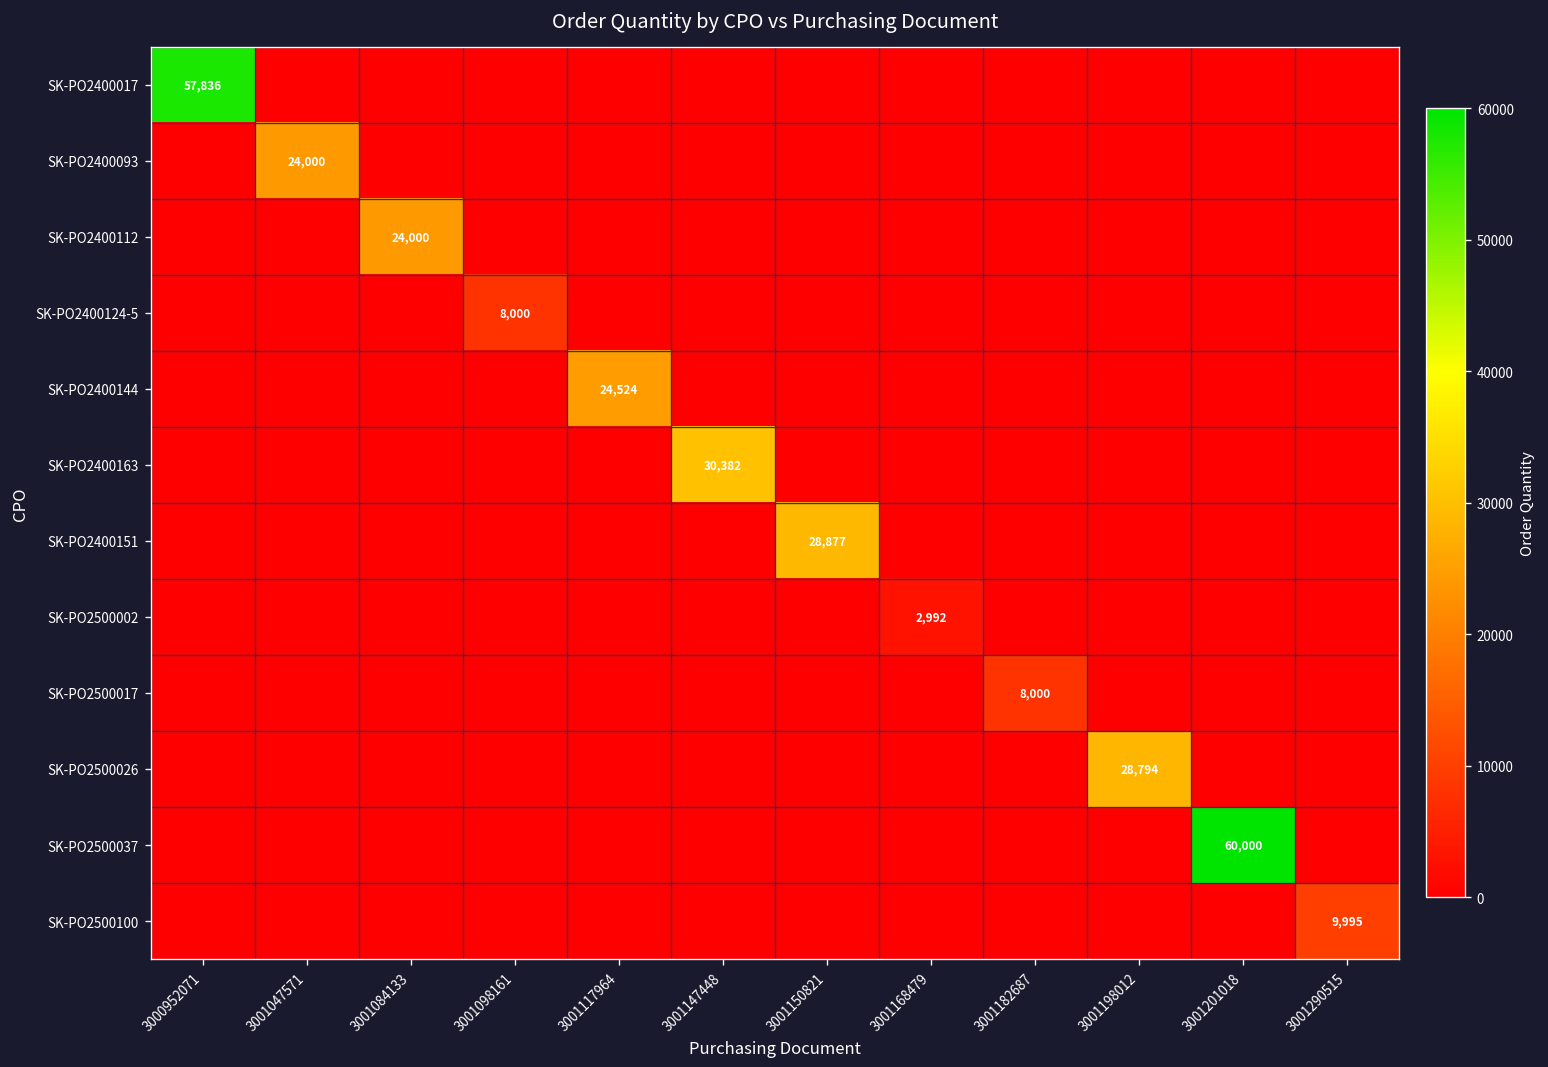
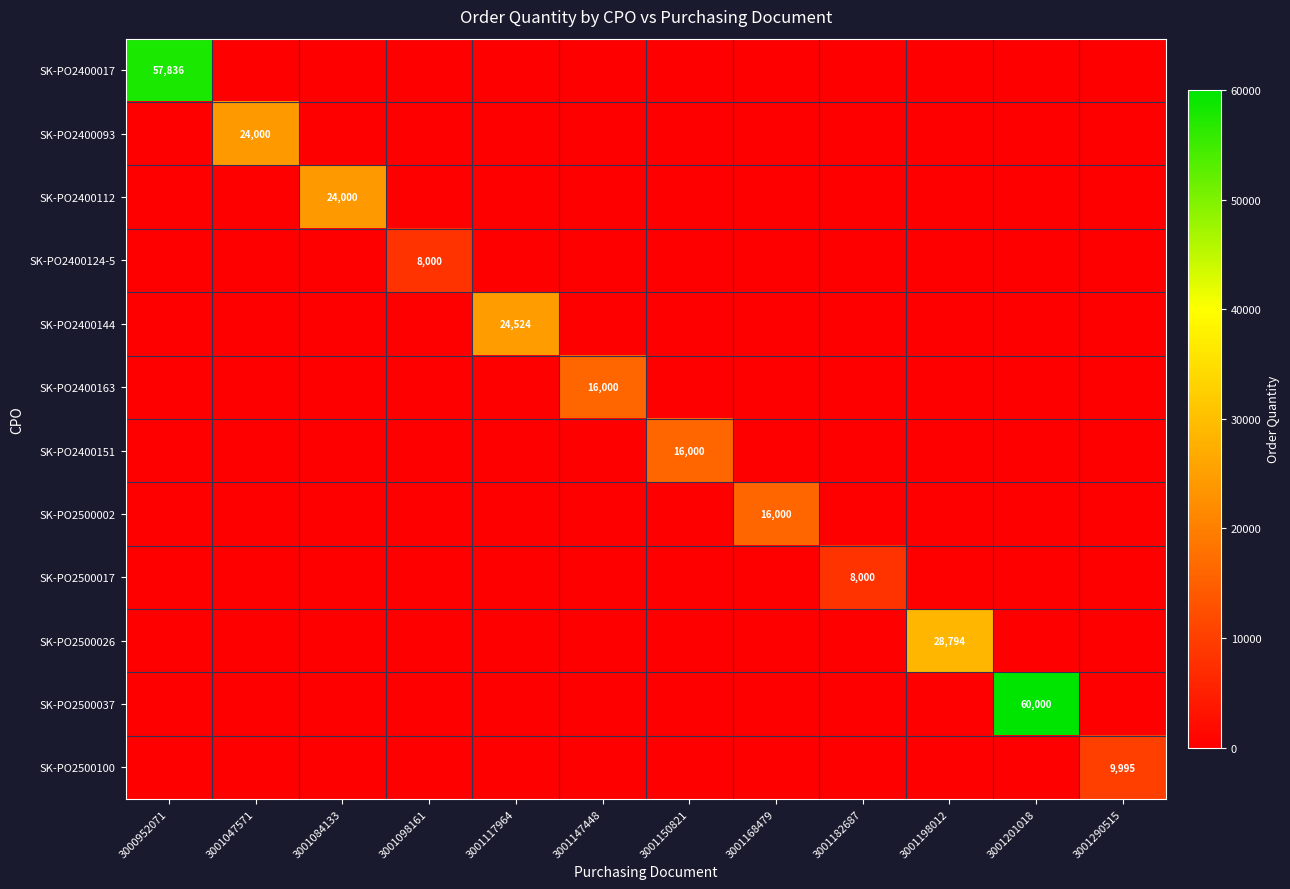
  {
    "SK-PO2400017": {
      "3000952071": "57,836"
    },
    "SK-PO2400093": {
      "3001047571": "24,000"
    },
    "SK-PO2400112": {
      "3001084133": "24,000"
    },
    "SK-PO2400124-5": {
      "3001098161": "8,000"
    },
    "SK-PO2400144": {
      "3001117964": "24,524"
    },
    "SK-PO2400163": {
-     "3001147448": "30,382"
+     "3001147448": "16,000"
    },
    "SK-PO2400151": {
-     "3001150821": "28,877"
+     "3001150821": "16,000"
    },
    "SK-PO2500002": {
-     "3001168479": "2,992"
+     "3001168479": "16,000"
    },
    "SK-PO2500017": {
      "3001182687": "8,000"
    },
    "SK-PO2500026": {
      "3001198012": "28,794"
    },
    "SK-PO2500037": {
      "3001201018": "60,000"
    },
    "SK-PO2500100": {
      "3001290515": "9,995"
    }
  }
